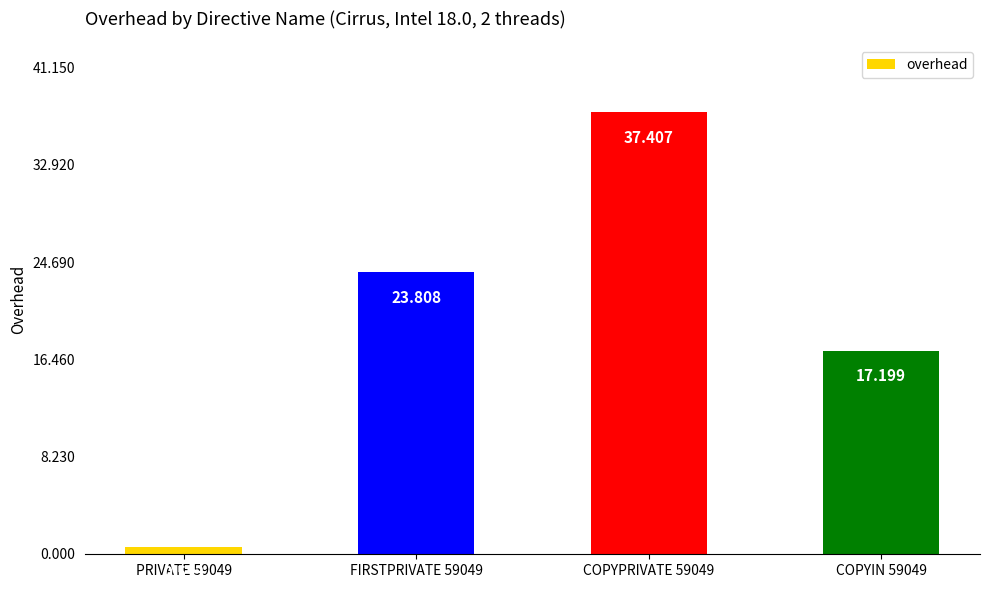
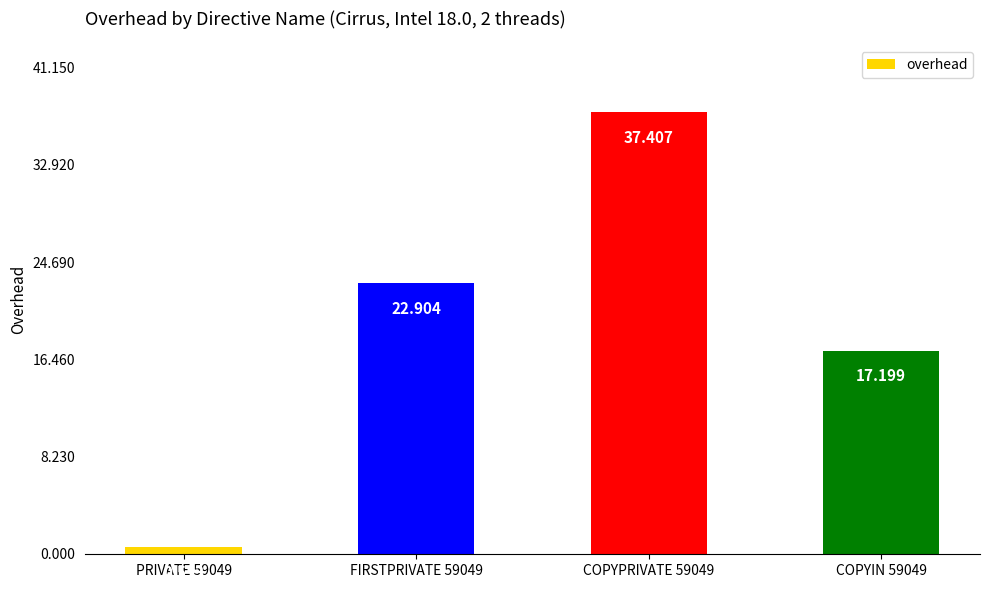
  {
-   "FIRSTPRIVATE 59049": 23.808,
+   "FIRSTPRIVATE 59049": 22.904,
    "COPYPRIVATE 59049": 37.407,
    "COPYIN 59049": 17.199
  }
